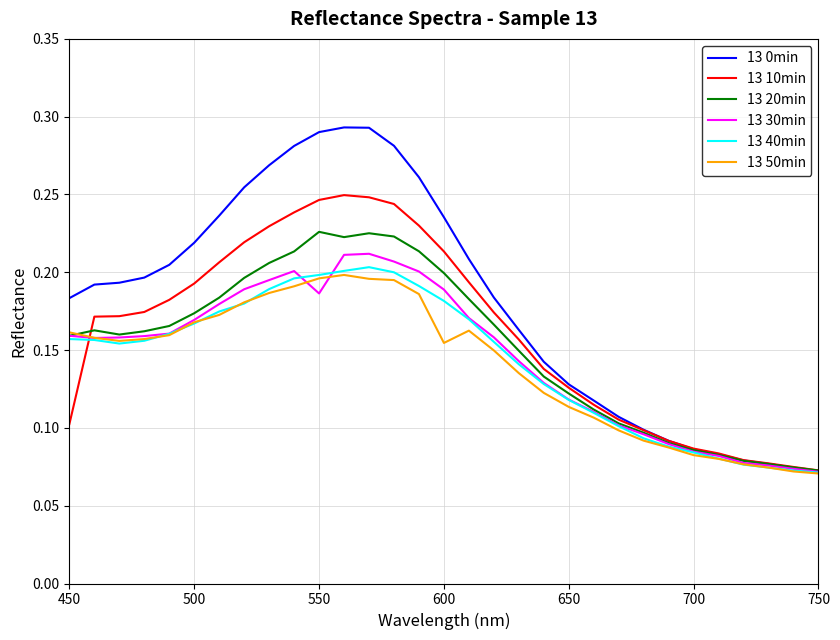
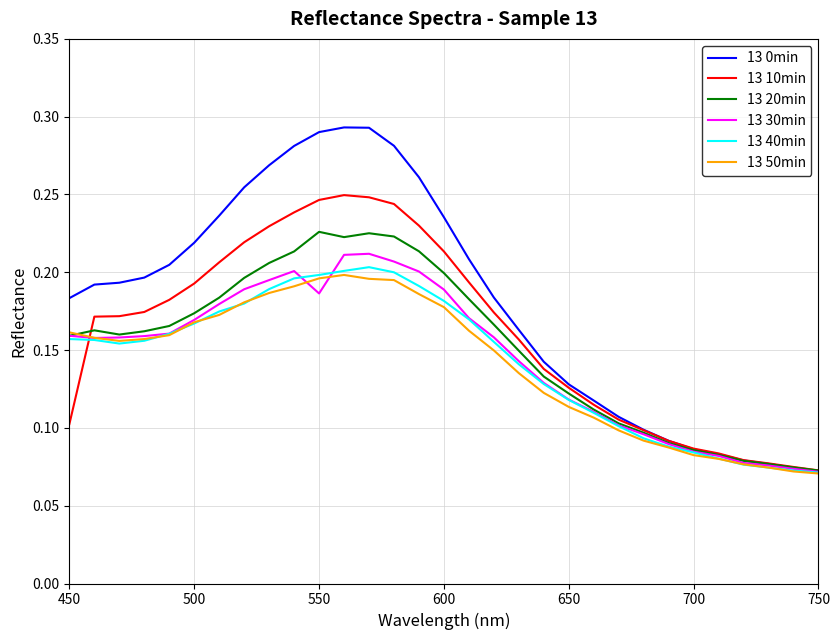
  {
    "13 0min": {
      "450": 0.183,
      "500": 0.219,
      "550": 0.290,
      "600": 0.235,
      "650": 0.128
    },
    "13 10min": {
      "450": 0.103,
      "500": 0.193,
      "550": 0.247,
      "600": 0.213,
      "650": 0.126
    },
    "13 20min": {
      "500": 0.174,
      "550": 0.226,
      "600": 0.200,
      "650": 0.122
    },
    "13 30min": {
      "550": 0.186,
      "600": 0.189
    },
    "13 40min": {
      "450": 0.157,
      "550": 0.198,
      "600": 0.182
    },
    "13 50min": {
      "450": 0.161,
      "550": 0.196,
-     "600": 0.155,
+     "600": 0.178,
      "650": 0.114,
      "700": 0.083
    }
  }
